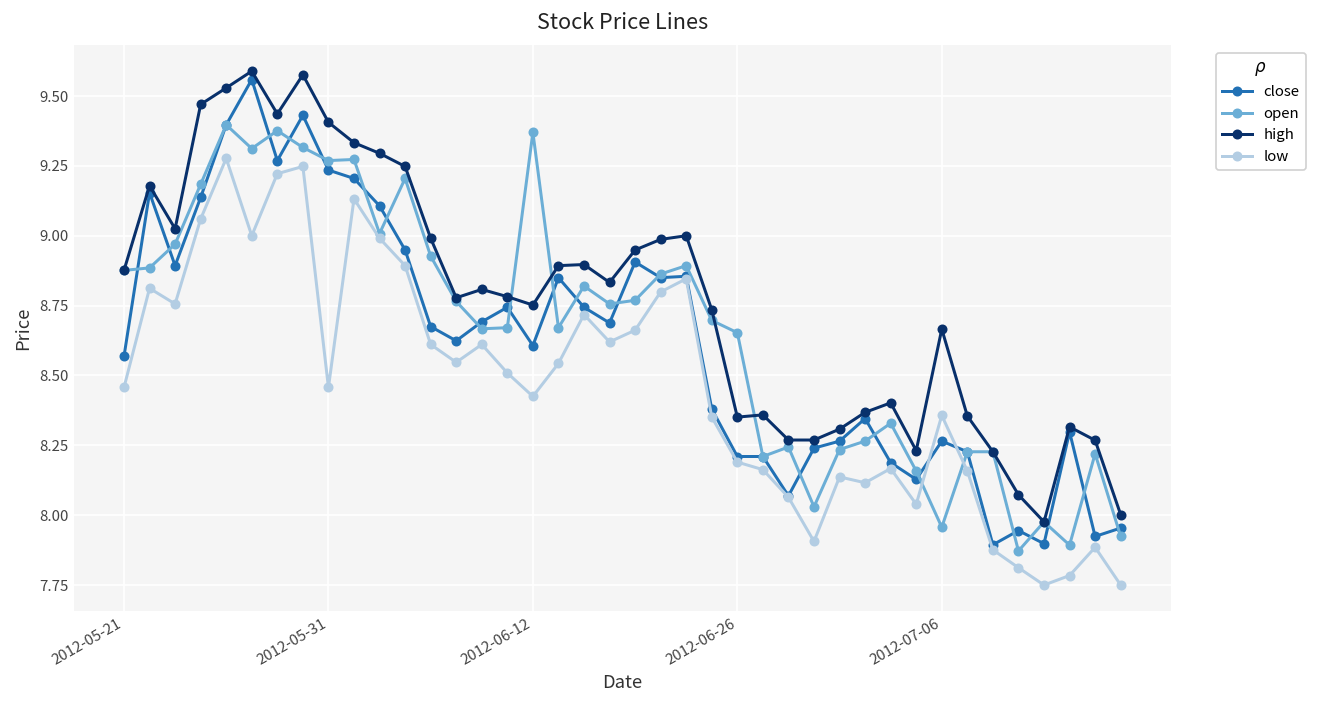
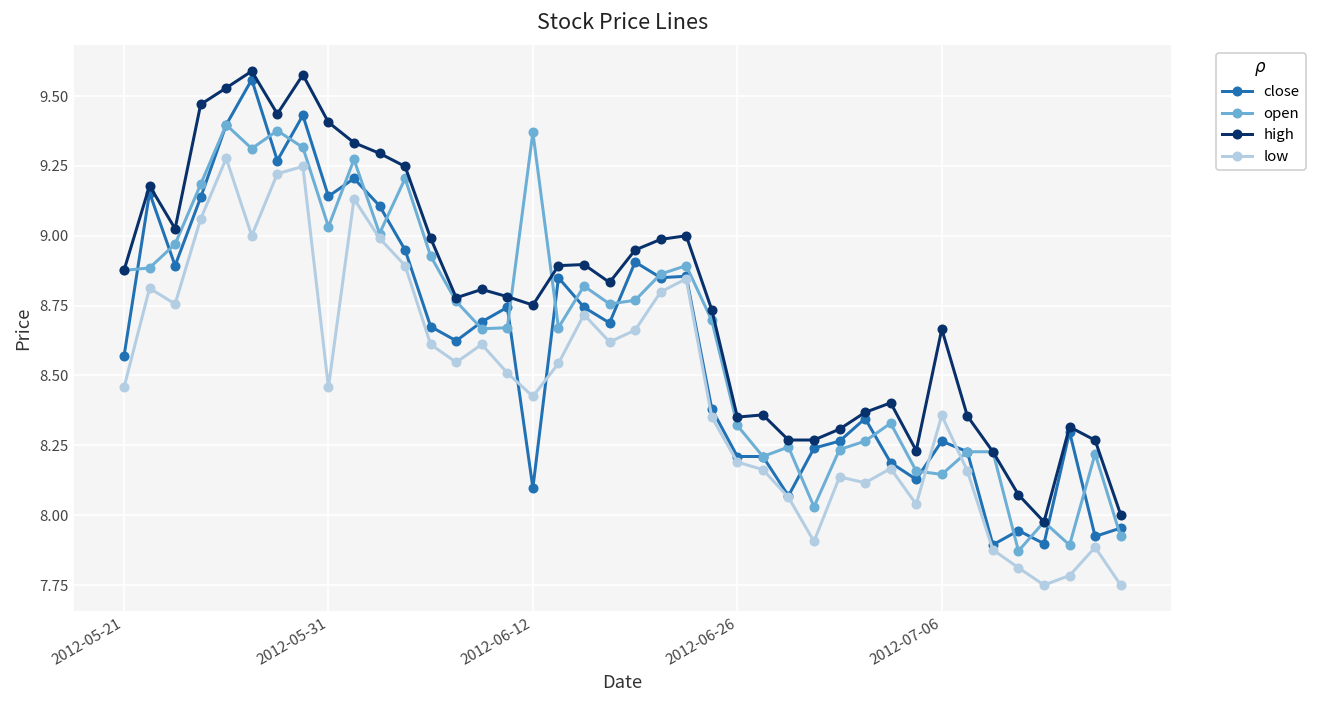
  {
    "close": {
      "2012-05-21": 8.57,
-     "2012-05-31": 9.24,
-     "2012-06-12": 8.61,
+     "2012-05-31": 9.14,
+     "2012-06-12": 8.10,
      "2012-06-26": 8.21,
      "2012-07-06": 8.27
    },
    "open": {
-     "2012-05-31": 9.27,
+     "2012-05-31": 9.03,
      "2012-06-12": 9.37,
-     "2012-06-26": 8.65,
-     "2012-07-06": 7.96
+     "2012-06-26": 8.32,
+     "2012-07-06": 8.15
    },
    "high": {
      "2012-05-31": 9.41,
      "2012-06-12": 8.75,
      "2012-06-26": 8.35,
      "2012-07-06": 8.67
    },
    "low": {
      "2012-05-21": 8.46,
      "2012-05-31": 8.46,
      "2012-06-12": 8.43,
      "2012-06-26": 8.19,
      "2012-07-06": 8.36
    }
  }
